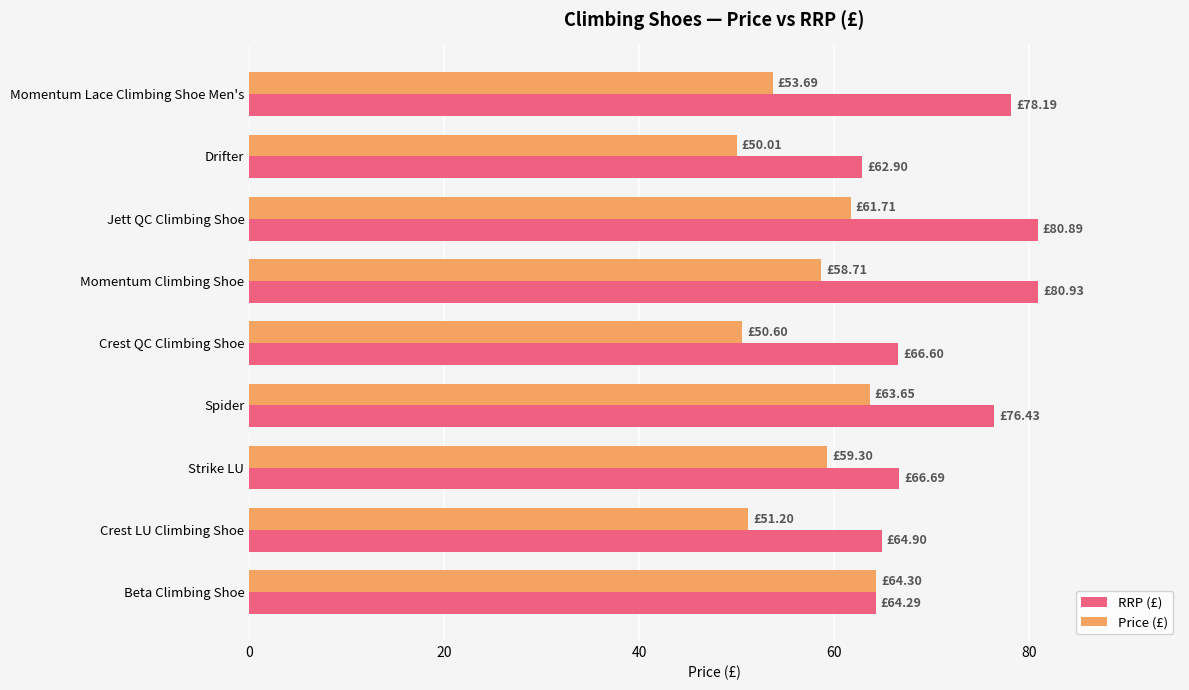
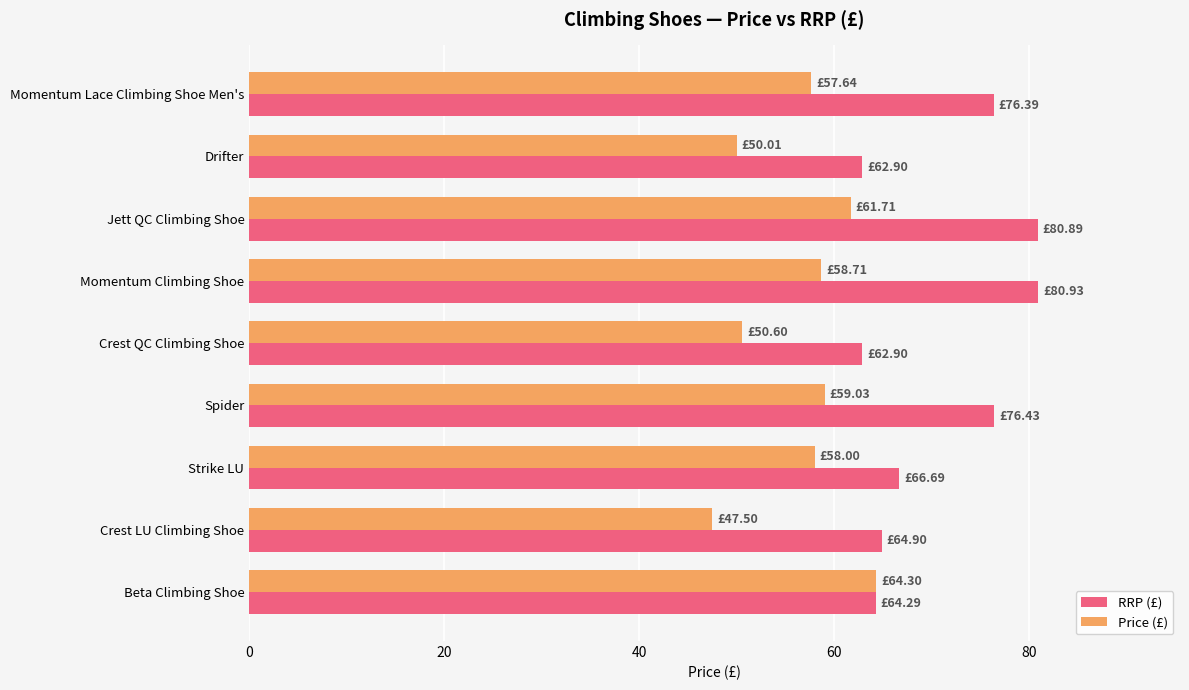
  {
    "RRP (£)": {
-     "Momentum Lace Climbing Shoe Men's": "£78.19",
+     "Momentum Lace Climbing Shoe Men's": "£76.39",
      "Drifter": "£62.90",
      "Jett QC Climbing Shoe": "£80.89",
      "Momentum Climbing Shoe": "£80.93",
-     "Crest QC Climbing Shoe": "£66.60",
+     "Crest QC Climbing Shoe": "£62.90",
      "Spider": "£76.43",
      "Strike LU": "£66.69",
      "Crest LU Climbing Shoe": "£64.90",
      "Beta Climbing Shoe": "£64.29"
    },
    "Price (£)": {
-     "Momentum Lace Climbing Shoe Men's": "£53.69",
+     "Momentum Lace Climbing Shoe Men's": "£57.64",
      "Drifter": "£50.01",
      "Jett QC Climbing Shoe": "£61.71",
      "Momentum Climbing Shoe": "£58.71",
      "Crest QC Climbing Shoe": "£50.60",
-     "Spider": "£63.65",
-     "Strike LU": "£59.30",
-     "Crest LU Climbing Shoe": "£51.20",
+     "Spider": "£59.03",
+     "Strike LU": "£58.00",
+     "Crest LU Climbing Shoe": "£47.50",
      "Beta Climbing Shoe": "£64.30"
    }
  }
